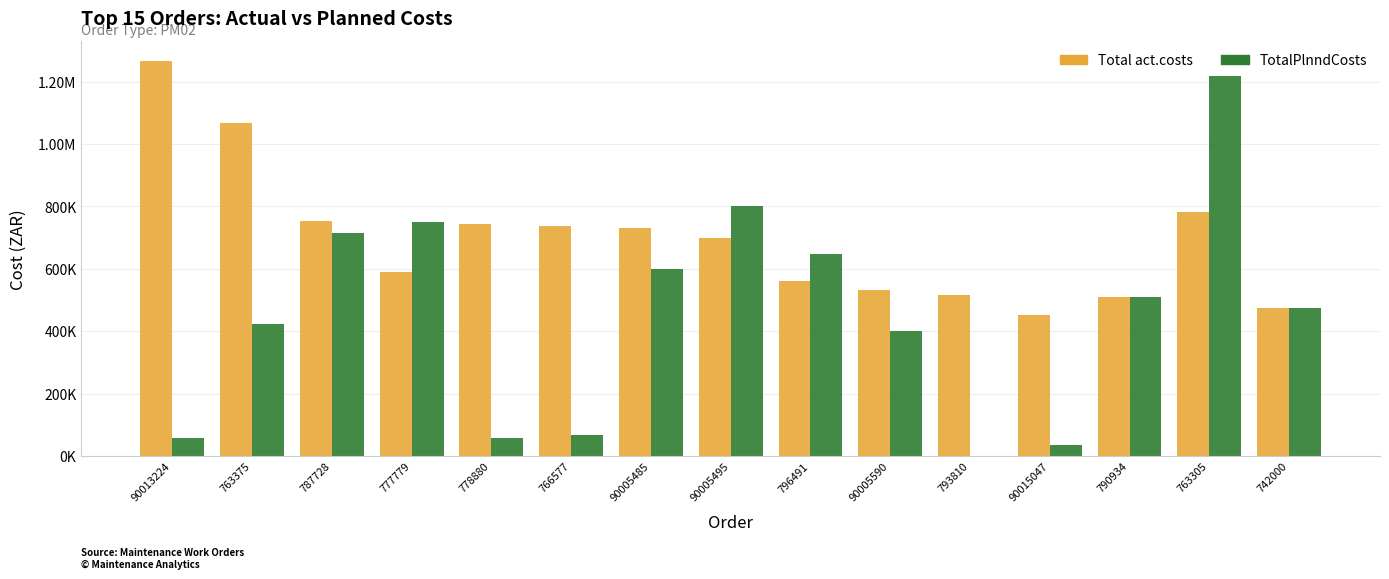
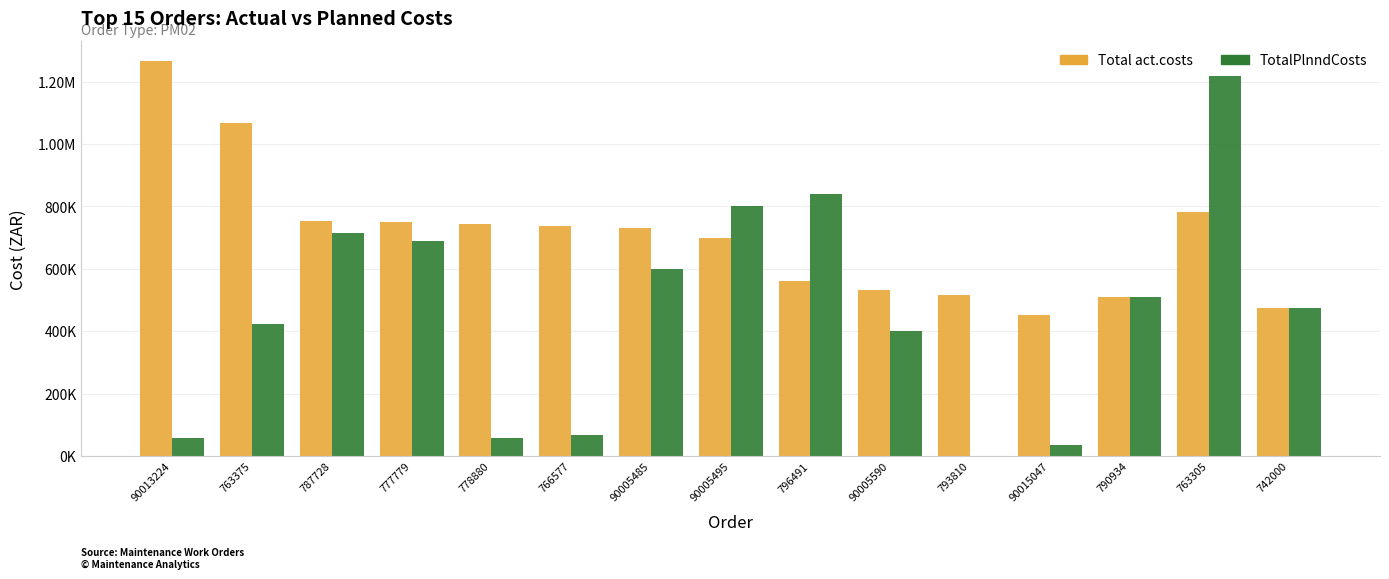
  {
    "Total act.costs": {
      "90013224": 1270000,
      "763375": 1070000,
      "787728": 750000,
-     "777779": 590000,
+     "777779": 750000,
      "778880": 740000,
      "766577": 740000,
      "90005485": 730000,
      "90005495": 700000,
      "796491": 560000,
      "90005590": 530000,
      "793810": 520000,
      "90015047": 450000,
      "790934": 510000,
      "763305": 780000,
      "742000": 470000
    },
    "TotalPlnndCosts": {
      "90013224": 60000,
      "763375": 420000,
      "787728": 720000,
-     "777779": 750000,
+     "777779": 690000,
      "778880": 60000,
      "766577": 70000,
      "90005485": 600000,
      "90005495": 800000,
-     "796491": 650000,
+     "796491": 840000,
      "90005590": 400000,
      "793810": 0,
      "90015047": 30000,
      "790934": 510000,
      "763305": 1220000,
      "742000": 470000
    }
  }
